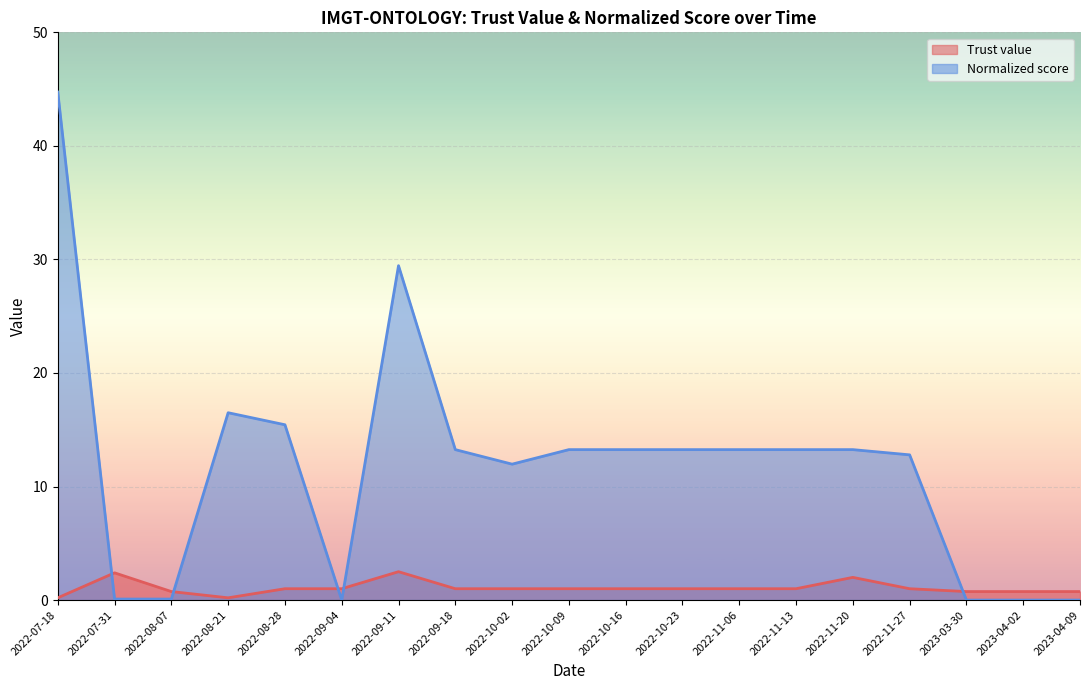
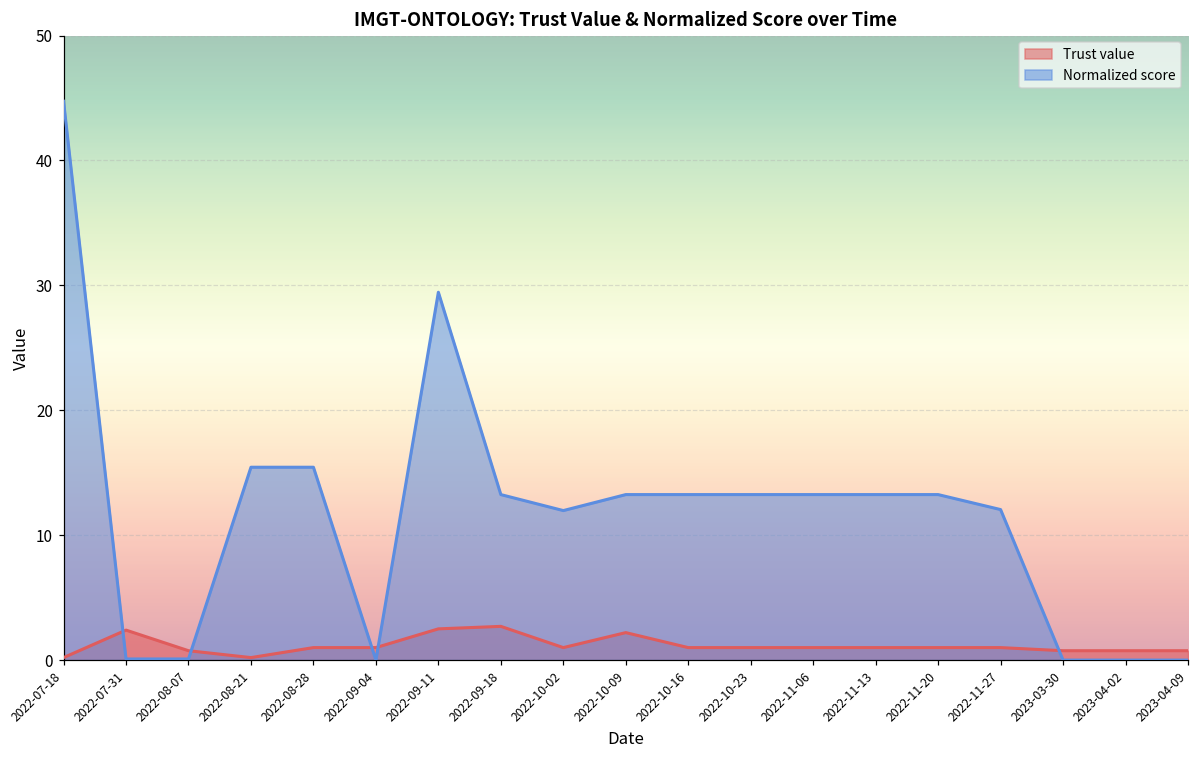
  {
    "Trust value": {
      "2022-07-18": 0.2,
      "2022-07-31": 2.4,
      "2022-08-07": 0.8,
      "2022-08-21": 0.2,
      "2022-08-28": 1.0,
      "2022-09-04": 1.0,
      "2022-09-11": 2.5,
-     "2022-09-18": 1.0,
+     "2022-09-18": 2.7,
      "2022-10-02": 1.0,
-     "2022-10-09": 1.0,
+     "2022-10-09": 2.2,
      "2022-10-16": 1.0,
      "2022-10-23": 1.0,
      "2022-11-06": 1.0,
      "2022-11-13": 1.0,
-     "2022-11-20": 2,
+     "2022-11-20": 1,
      "2022-11-27": 1.0,
      "2023-03-30": 0.8,
      "2023-04-02": 0.8,
      "2023-04-09": 0.8
    },
    "Normalized score": {
      "2022-07-18": 44.7,
      "2022-07-31": 0.1,
      "2022-08-07": 0.1,
-     "2022-08-21": 16.5,
+     "2022-08-21": 15.4,
      "2022-08-28": 15.4,
      "2022-09-04": 0.0,
      "2022-09-11": 29.5,
      "2022-09-18": 13.3,
      "2022-10-02": 12.0,
      "2022-10-09": 13.3,
      "2022-10-16": 13.3,
      "2022-10-23": 13.3,
      "2022-11-06": 13.3,
      "2022-11-13": 13.3,
      "2022-11-20": 13.3,
-     "2022-11-27": 12.8,
+     "2022-11-27": 12.1,
      "2023-03-30": 0.0,
      "2023-04-02": 0.0,
      "2023-04-09": 0.0
    }
  }
